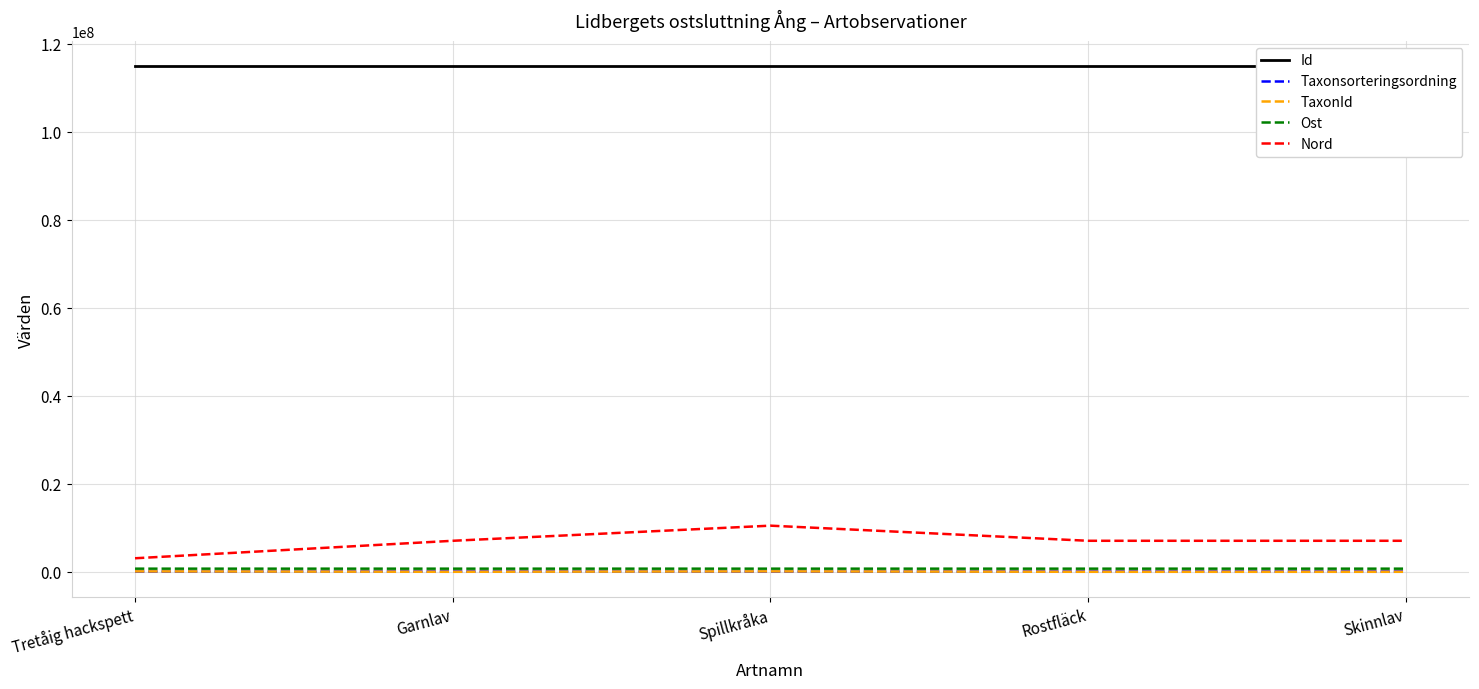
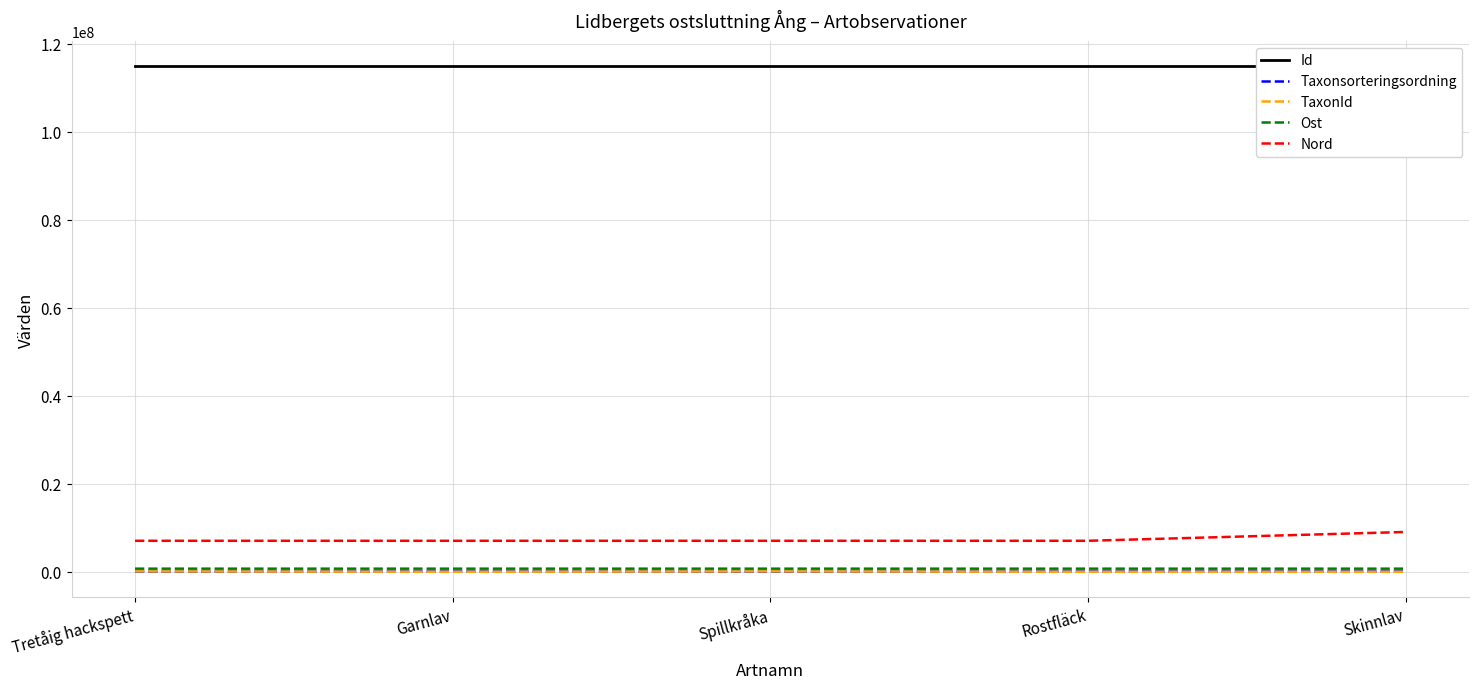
  {
    "Id": {
      "Tretåig hackspett": 115000000,
      "Garnlav": 115000000,
      "Spillkråka": 115000000,
      "Rostfläck": 115000000
    },
    "Ost": {
      "Tretåig hackspett": 1000000,
      "Garnlav": 1000000,
      "Spillkråka": 1000000,
      "Rostfläck": 1000000,
      "Skinnlav": 1000000
    },
    "Nord": {
-     "Tretåig hackspett": 3000000,
+     "Tretåig hackspett": 7000000,
      "Garnlav": 7000000,
-     "Spillkråka": 10000000,
+     "Spillkråka": 7000000,
      "Rostfläck": 7000000,
-     "Skinnlav": 7000000
+     "Skinnlav": 9000000
    }
  }
